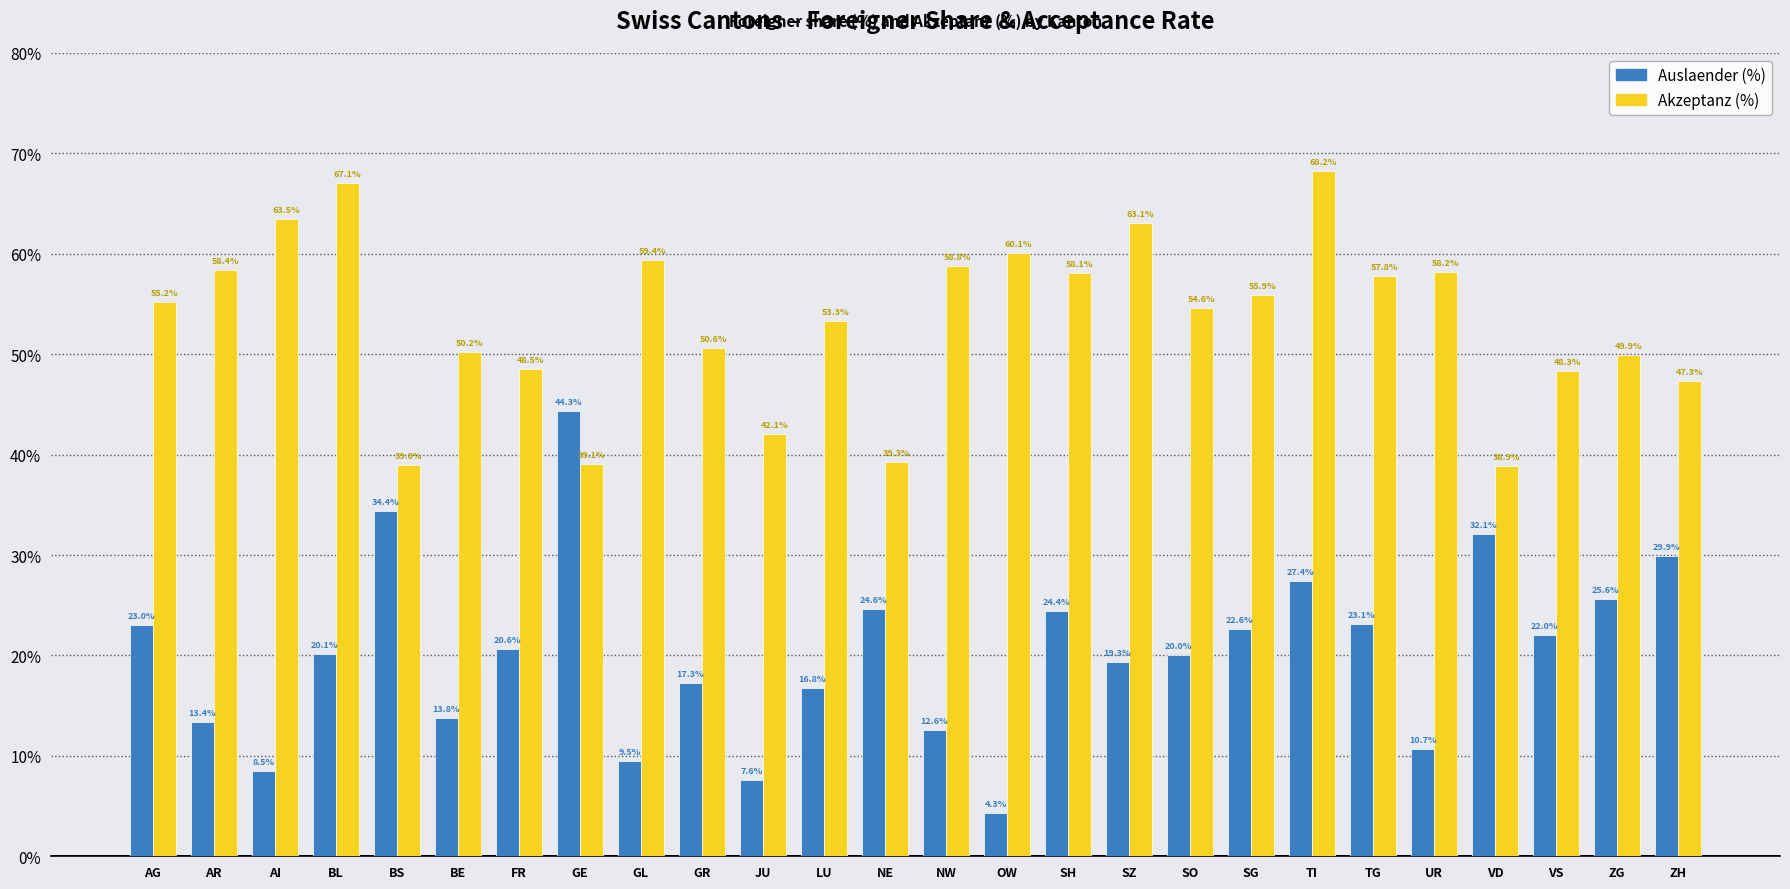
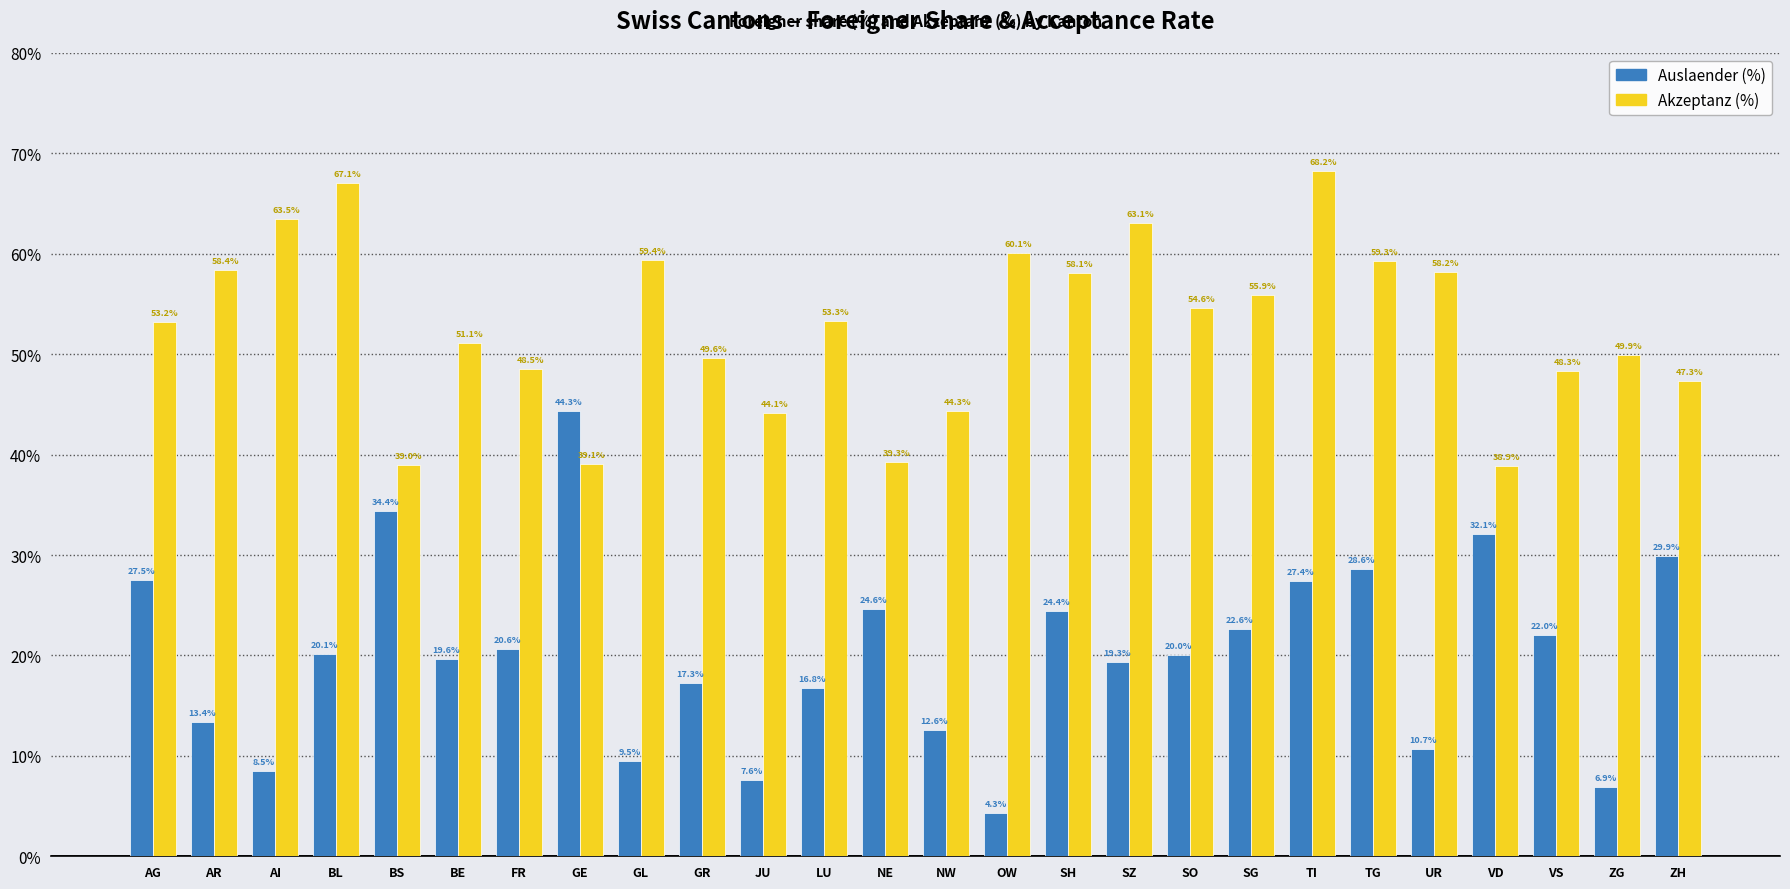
  {
    "Auslaender (%)": {
-     "AG": "23.0%",
+     "AG": "27.5%",
      "AR": "13.4%",
      "AI": "8.5%",
      "BL": "20.1%",
      "BS": "34.4%",
-     "BE": "13.8%",
+     "BE": "19.6%",
      "FR": "20.6%",
      "GE": "44.3%",
      "GL": "9.5%",
      "GR": "17.3%",
      "JU": "7.6%",
      "LU": "16.8%",
      "NE": "24.6%",
      "NW": "12.6%",
      "OW": "4.3%",
      "SH": "24.4%",
      "SZ": "19.3%",
      "SO": "20.0%",
      "SG": "22.6%",
      "TI": "27.4%",
-     "TG": "23.1%",
+     "TG": "28.6%",
      "UR": "10.7%",
      "VD": "32.1%",
      "VS": "22.0%",
-     "ZG": "25.6%",
+     "ZG": "6.9%",
      "ZH": "29.9%"
    },
    "Akzeptanz (%)": {
-     "AG": "55.2%",
+     "AG": "53.2%",
      "AR": "58.4%",
      "AI": "63.5%",
      "BL": "67.1%",
      "BS": "39.0%",
-     "BE": "50.2%",
+     "BE": "51.1%",
      "FR": "48.5%",
      "GE": "39.1%",
      "GL": "59.4%",
-     "GR": "50.6%",
-     "JU": "42.1%",
+     "GR": "49.6%",
+     "JU": "44.1%",
      "LU": "53.3%",
      "NE": "39.3%",
-     "NW": "58.8%",
+     "NW": "44.3%",
      "OW": "60.1%",
      "SH": "58.1%",
      "SZ": "63.1%",
      "SO": "54.6%",
      "SG": "55.9%",
      "TI": "68.2%",
-     "TG": "57.8%",
+     "TG": "59.3%",
      "UR": "58.2%",
      "VD": "38.9%",
      "VS": "48.3%",
      "ZG": "49.9%",
      "ZH": "47.3%"
    }
  }
